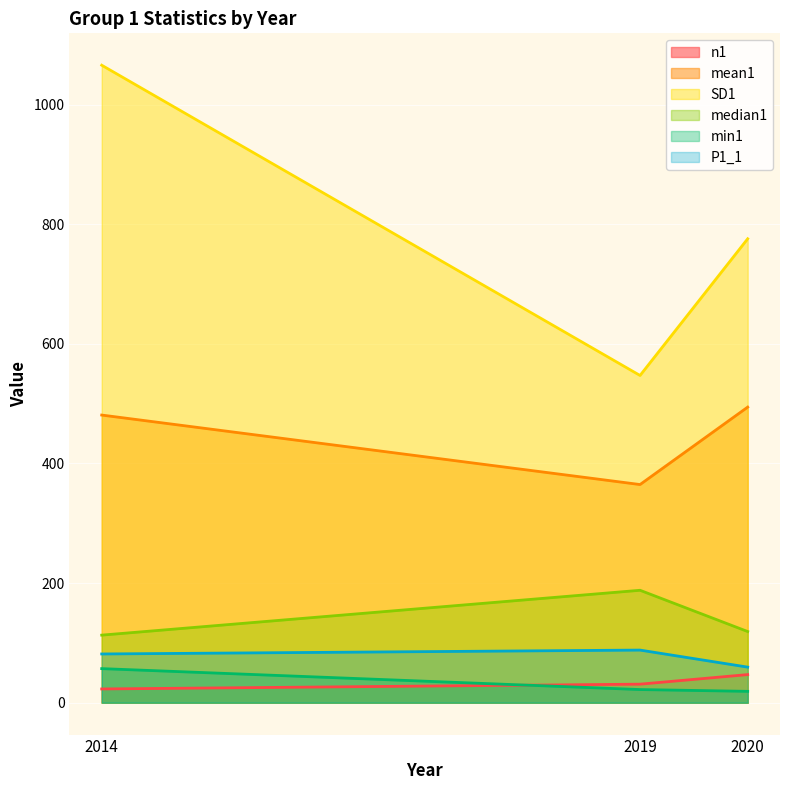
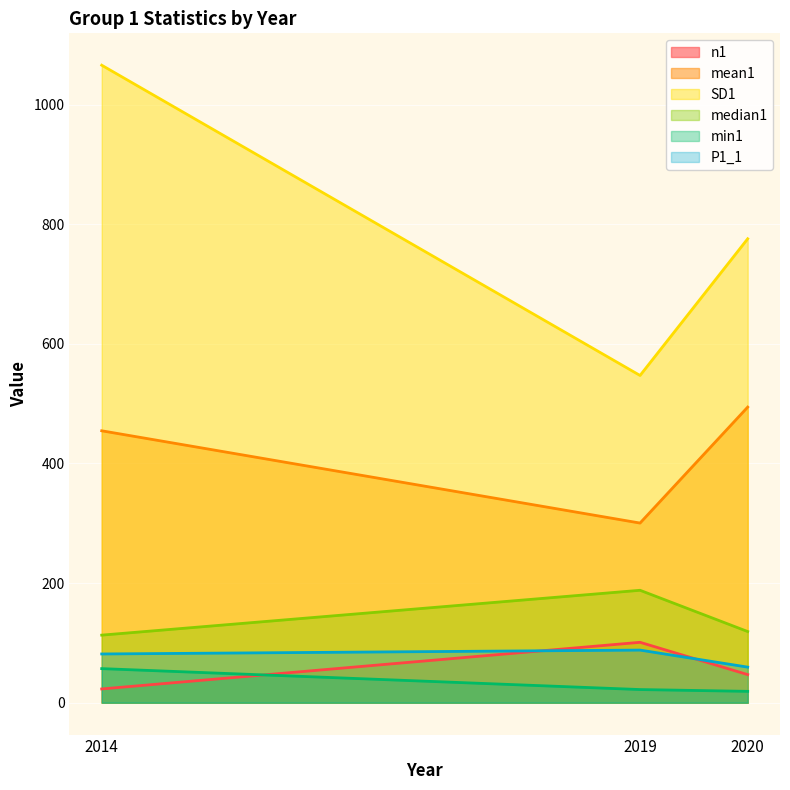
  {
    "n1": {
      "2014": 20,
-     "2019": 30,
+     "2019": 100,
      "2020": 50
    },
    "mean1": {
-     "2014": 480,
-     "2019": 360,
+     "2014": 450,
+     "2019": 300,
      "2020": 490
    },
    "SD1": {
      "2014": 1070,
      "2019": 550,
      "2020": 780
    },
    "median1": {
      "2014": 110,
      "2019": 190,
      "2020": 120
    }
  }
